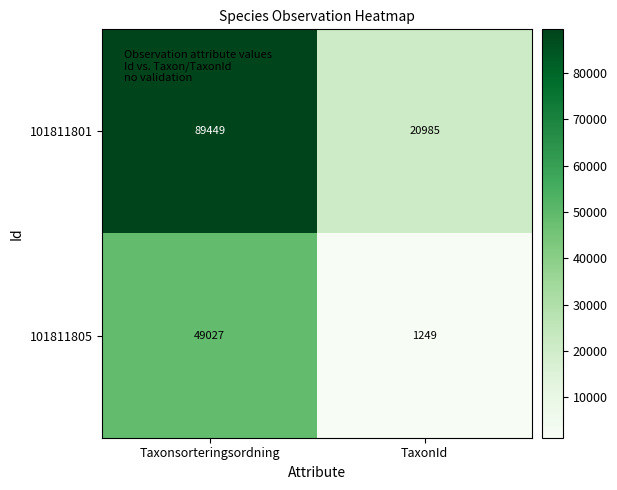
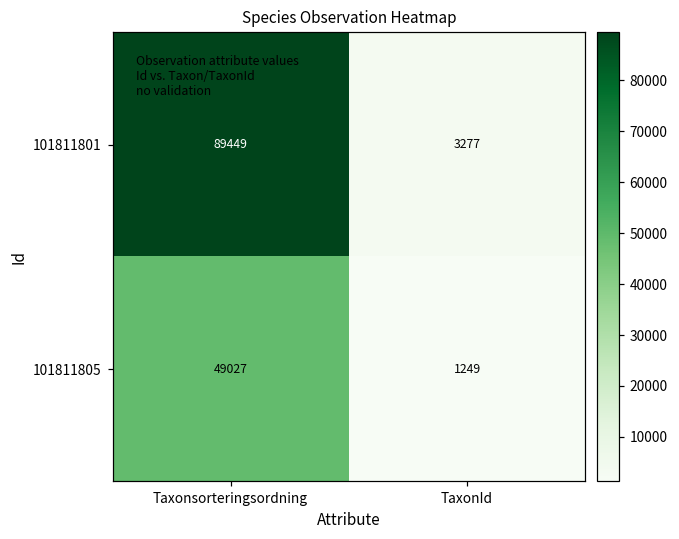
  {
    "101811801": {
-     "TaxonId": 20985
+     "TaxonId": 3277
    },
    "101811805": {
      "Taxonsorteringsordning": 49027,
      "TaxonId": 1249
    }
  }
